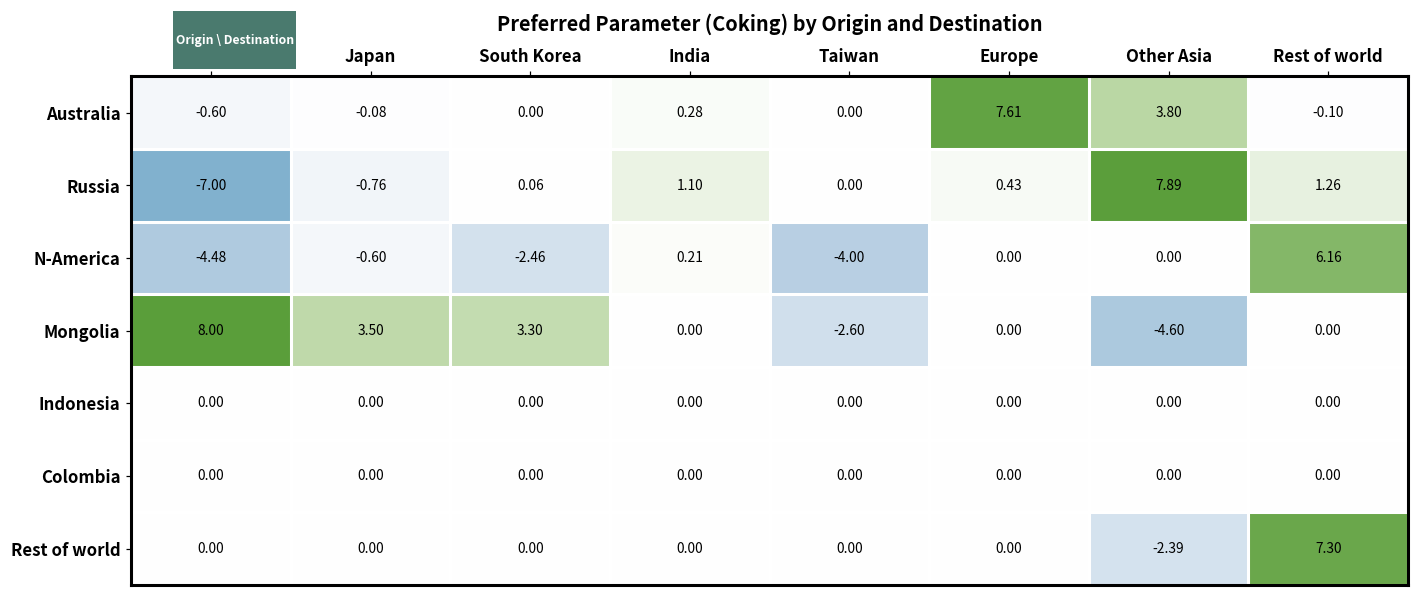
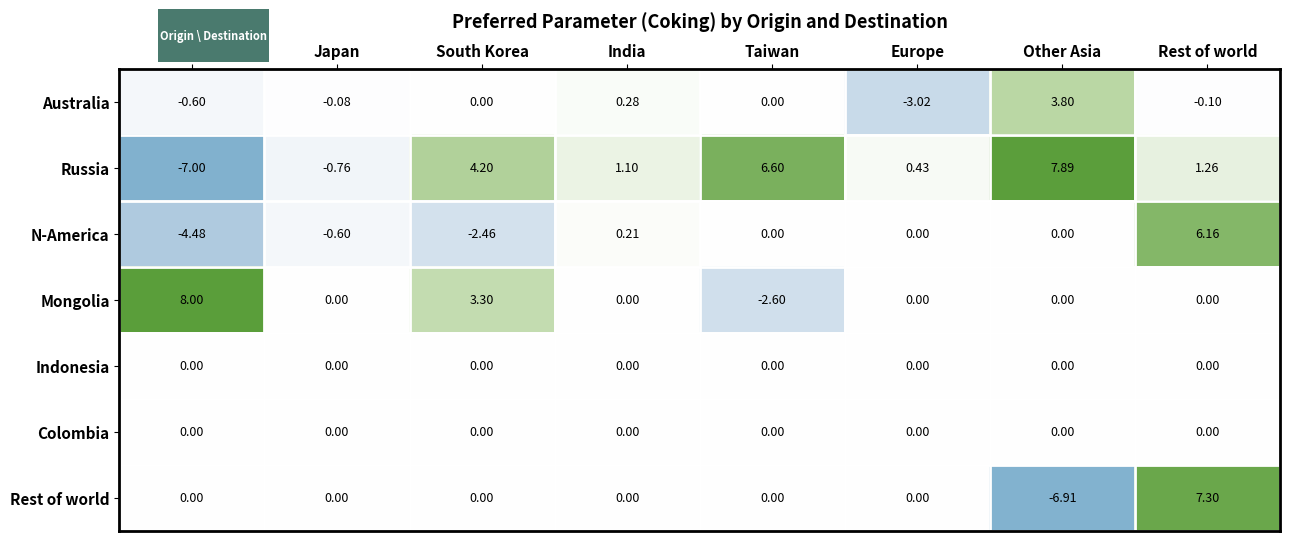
  {
    "Australia": {
      "Japan": -0.08,
      "South Korea": 0.00,
      "India": 0.28,
      "Taiwan": 0.00,
-     "Europe": 7.61,
+     "Europe": -3.02,
      "Other Asia": 3.80,
      "Rest of world": -0.10
    },
    "Russia": {
      "Japan": -0.76,
-     "South Korea": 0.06,
+     "South Korea": 4.20,
      "India": 1.10,
-     "Taiwan": 0.00,
+     "Taiwan": 6.60,
      "Europe": 0.43,
      "Other Asia": 7.89,
      "Rest of world": 1.26
    },
    "N-America": {
      "Japan": -0.60,
      "South Korea": -2.46,
      "India": 0.21,
-     "Taiwan": -4.00,
+     "Taiwan": 0.00,
      "Europe": 0.00,
      "Other Asia": 0.00,
      "Rest of world": 6.16
    },
    "Mongolia": {
-     "Japan": 3.50,
+     "Japan": 0.00,
      "South Korea": 3.30,
      "India": 0.00,
      "Taiwan": -2.60,
      "Europe": 0.00,
-     "Other Asia": -4.60,
+     "Other Asia": 0.00,
      "Rest of world": 0.00
    },
    "Indonesia": {
      "Japan": 0.00,
      "South Korea": 0.00,
      "India": 0.00,
      "Taiwan": 0.00,
      "Europe": 0.00,
      "Other Asia": 0.00,
      "Rest of world": 0.00
    },
    "Colombia": {
      "Japan": 0.00,
      "South Korea": 0.00,
      "India": 0.00,
      "Taiwan": 0.00,
      "Europe": 0.00,
      "Other Asia": 0.00,
      "Rest of world": 0.00
    },
    "Rest of world": {
      "Japan": 0.00,
      "South Korea": 0.00,
      "India": 0.00,
      "Taiwan": 0.00,
      "Europe": 0.00,
-     "Other Asia": -2.39,
+     "Other Asia": -6.91,
      "Rest of world": 7.30
    }
  }
